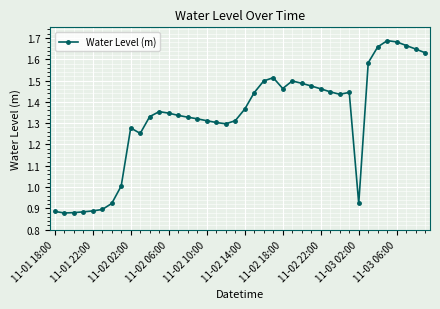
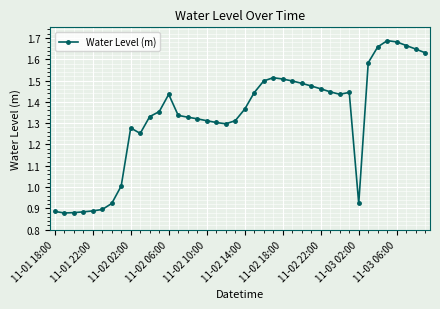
  {
    "11-01 18:00": 0.89,
    "11-01 22:00": 0.89,
    "11-02 02:00": 1.28,
-   "11-02 06:00": 1.35,
+   "11-02 06:00": 1.44,
    "11-02 10:00": 1.31,
    "11-02 14:00": 1.37,
-   "11-02 18:00": 1.46,
+   "11-02 18:00": 1.51,
    "11-02 22:00": 1.46,
    "11-03 02:00": 0.92,
    "11-03 06:00": 1.68
  }
